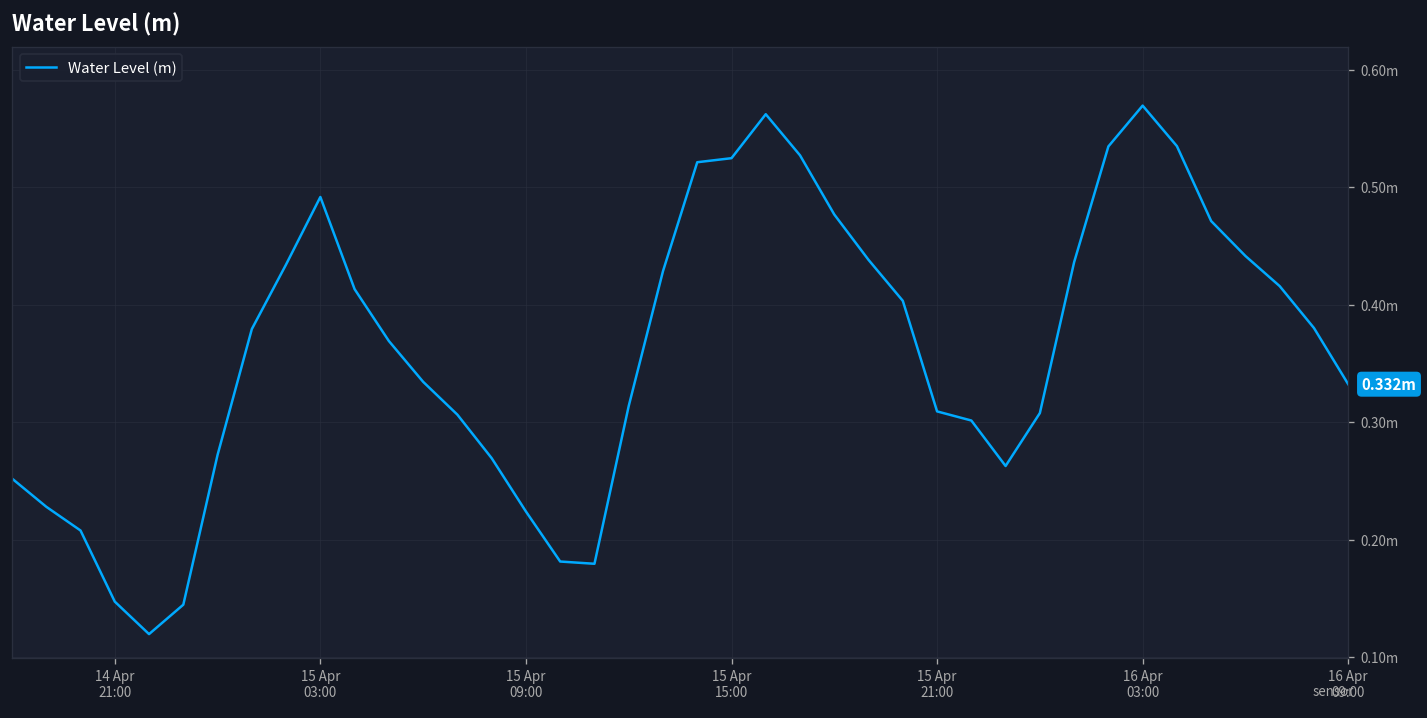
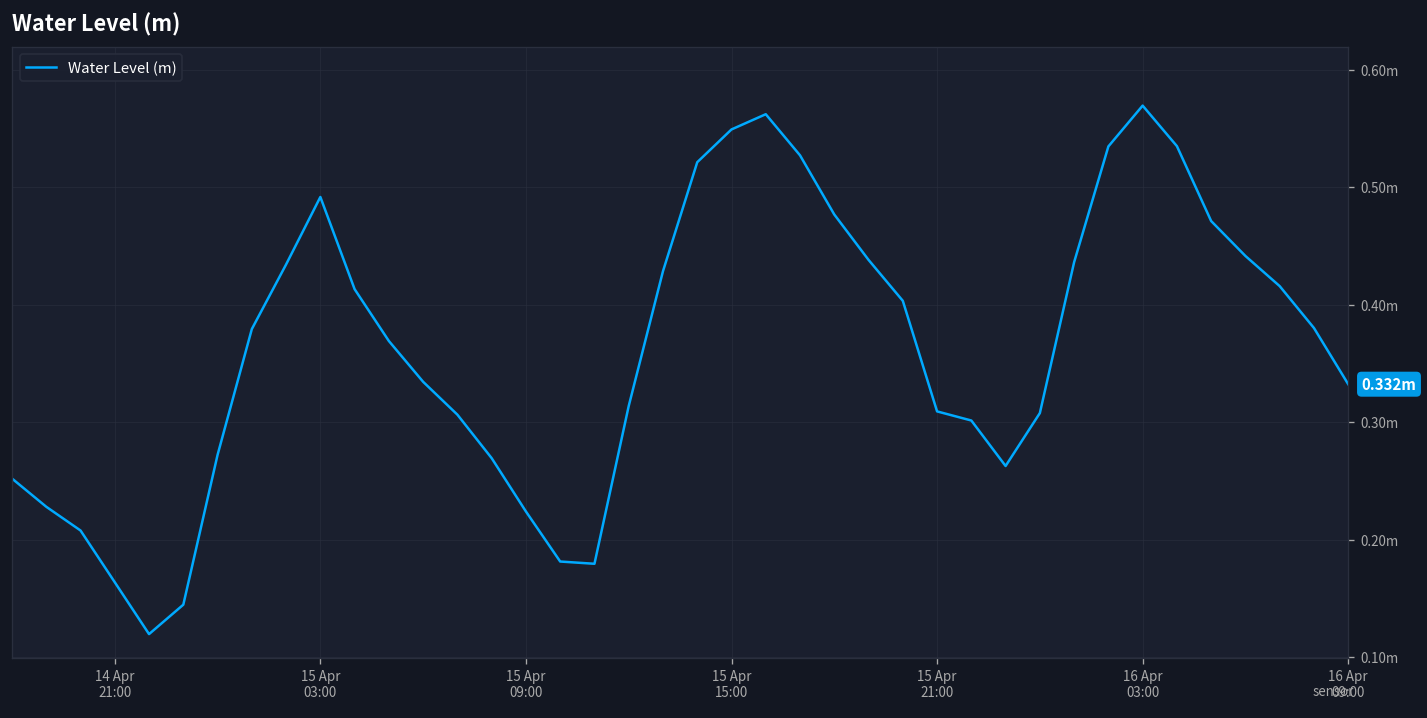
  {
-   "14 Apr 21:00": "0.15m",
+   "14 Apr 21:00": "0.16m",
    "15 Apr 03:00": "0.49m",
    "15 Apr 09:00": "0.22m",
-   "15 Apr 15:00": "0.52m",
+   "15 Apr 15:00": "0.55m",
    "15 Apr 21:00": "0.31m",
    "16 Apr 03:00": "0.57m"
  }
